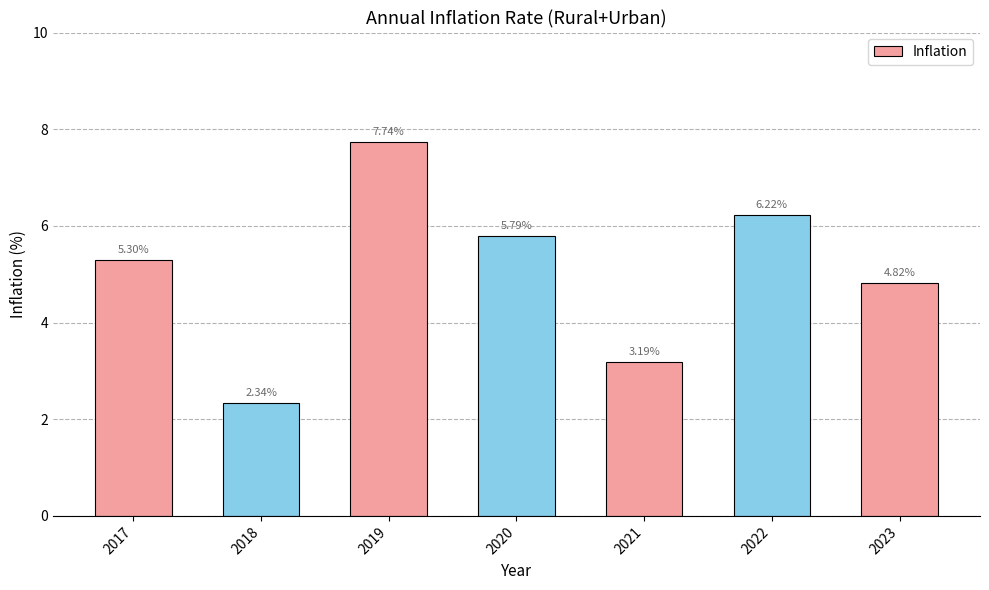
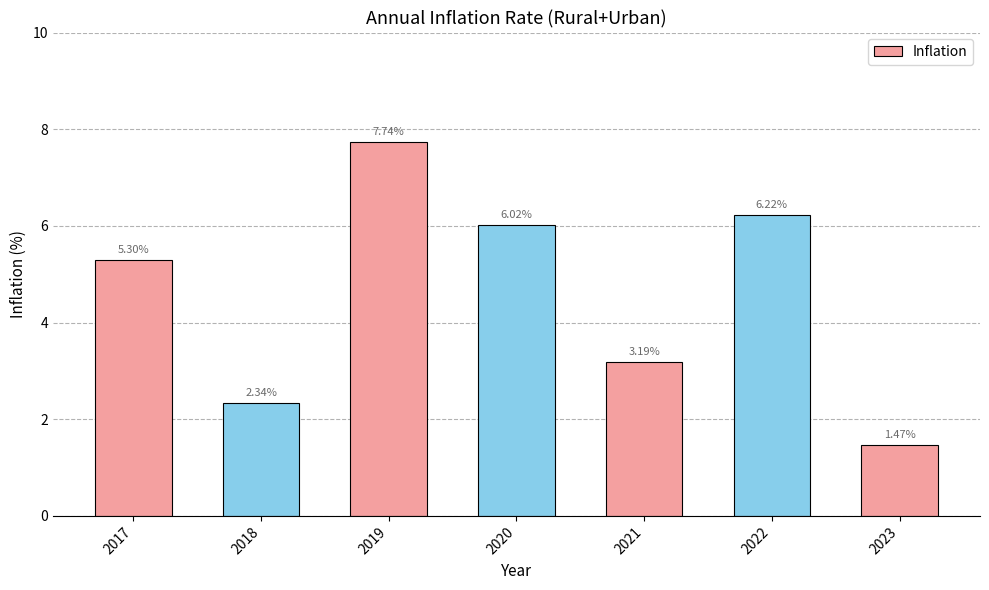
  {
    "2017": "5.30%",
    "2018": "2.34%",
    "2019": "7.74%",
-   "2020": "5.79%",
+   "2020": "6.02%",
    "2021": "3.19%",
    "2022": "6.22%",
-   "2023": "4.82%"
+   "2023": "1.47%"
  }
